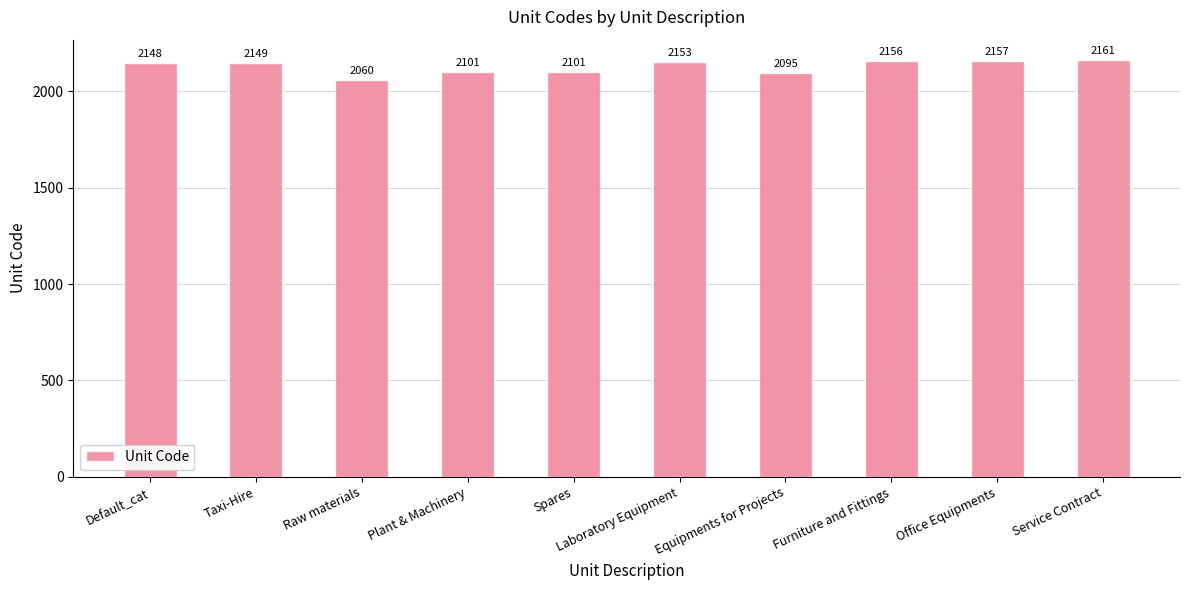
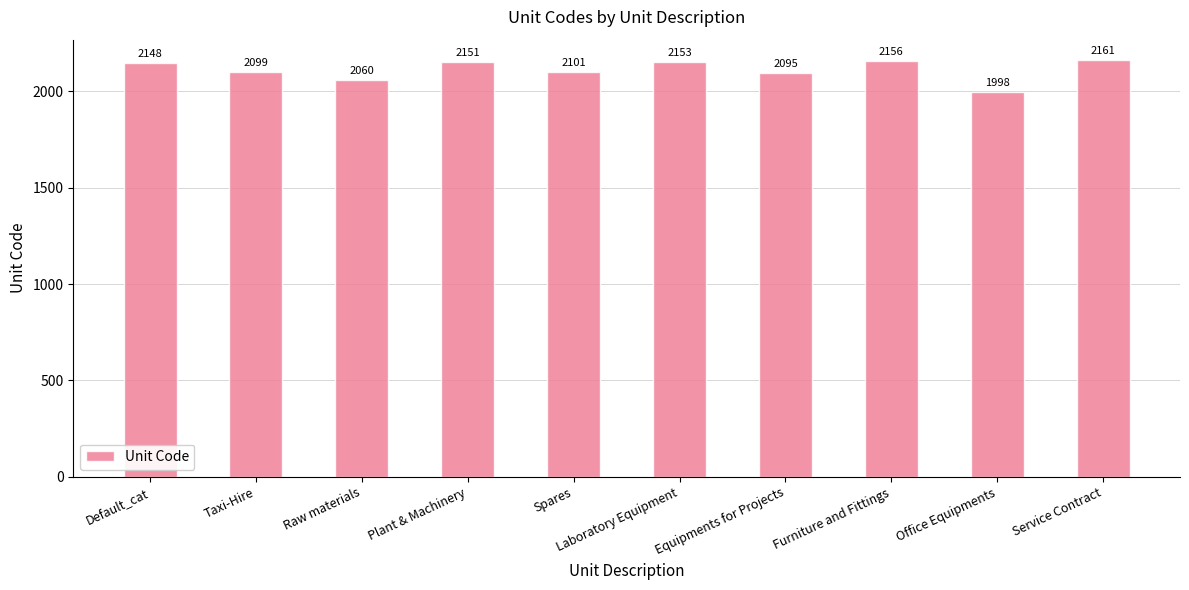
  {
    "Default_cat": 2148,
-   "Taxi-Hire": 2149,
+   "Taxi-Hire": 2099,
    "Raw materials": 2060,
-   "Plant & Machinery": 2101,
+   "Plant & Machinery": 2151,
    "Spares": 2101,
    "Laboratory Equipment": 2153,
    "Equipments for Projects": 2095,
    "Furniture and Fittings": 2156,
-   "Office Equipments": 2157,
+   "Office Equipments": 1998,
    "Service Contract": 2161
  }
